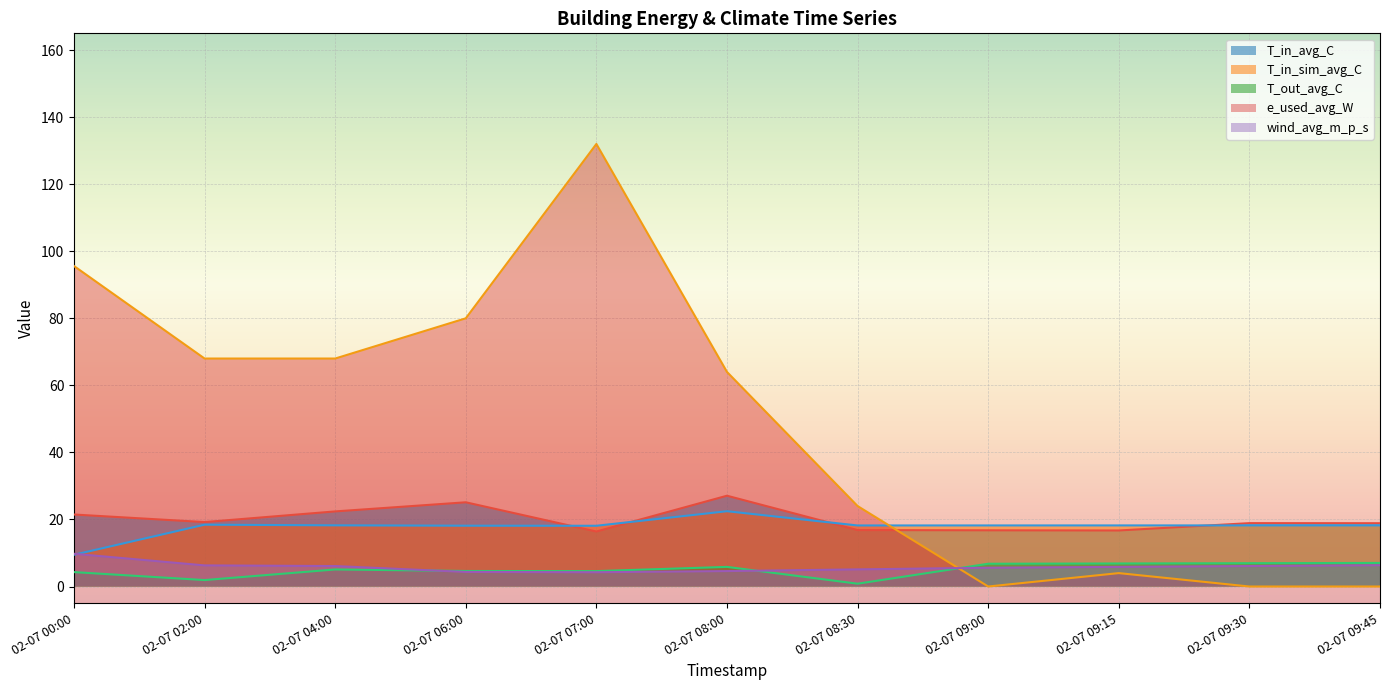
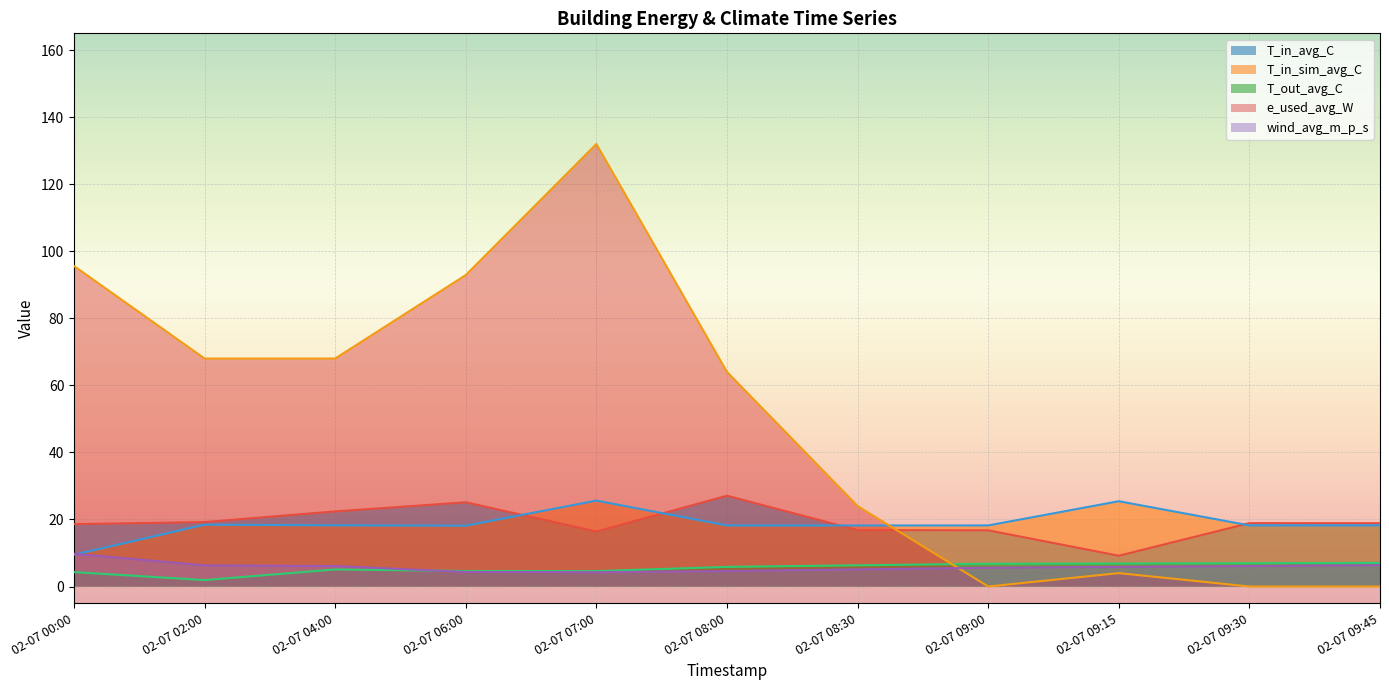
  {
    "T_in_avg_C": {
-     "02-07 00:00": 21,
+     "02-07 00:00": 19,
      "02-07 02:00": 19,
      "02-07 04:00": 22,
      "02-07 06:00": 25,
      "02-07 07:00": 16,
      "02-07 08:00": 27,
      "02-07 08:30": 17,
      "02-07 09:00": 17,
-     "02-07 09:15": 17
+     "02-07 09:15": 9
    },
    "T_in_sim_avg_C": {
      "02-07 02:00": 18,
      "02-07 04:00": 18,
      "02-07 06:00": 18,
-     "02-07 07:00": 18,
-     "02-07 08:00": 22,
+     "02-07 07:00": 26,
+     "02-07 08:00": 18,
      "02-07 08:30": 18,
      "02-07 09:00": 18,
-     "02-07 09:15": 18
+     "02-07 09:15": 25
    },
    "T_out_avg_C": {
      "02-07 00:00": 4,
      "02-07 02:00": 2,
      "02-07 04:00": 5,
      "02-07 08:00": 6,
-     "02-07 08:30": 1,
+     "02-07 08:30": 6,
      "02-07 09:00": 7,
      "02-07 09:15": 7,
      "02-07 09:30": 7
    },
    "e_used_avg_W": {
      "02-07 00:00": 96,
      "02-07 02:00": 68,
      "02-07 04:00": 68,
-     "02-07 06:00": 80,
+     "02-07 06:00": 93,
      "02-07 07:00": 132,
      "02-07 08:00": 64,
      "02-07 08:30": 24,
      "02-07 09:00": 0,
      "02-07 09:15": 4,
      "02-07 09:30": 0,
      "02-07 09:45": 0
    },
    "wind_avg_m_p_s": {
      "02-07 02:00": 6,
      "02-07 04:00": 6,
      "02-07 08:00": 5,
      "02-07 08:30": 5,
      "02-07 09:00": 6,
      "02-07 09:15": 6,
      "02-07 09:30": 6
    }
  }
